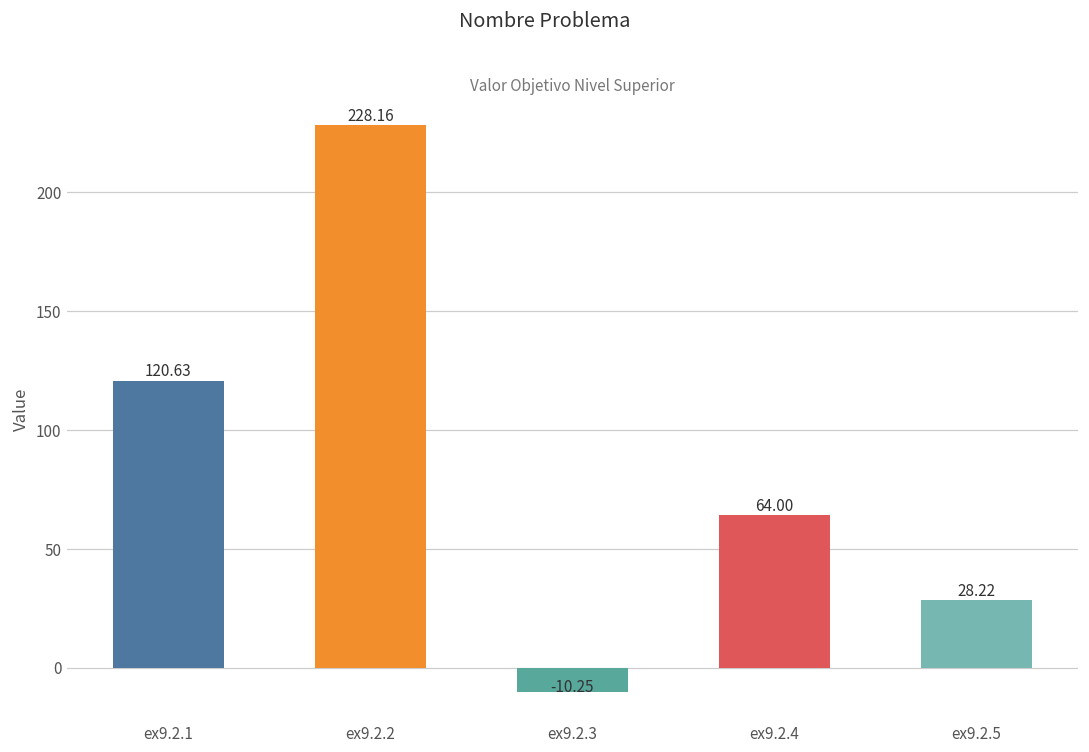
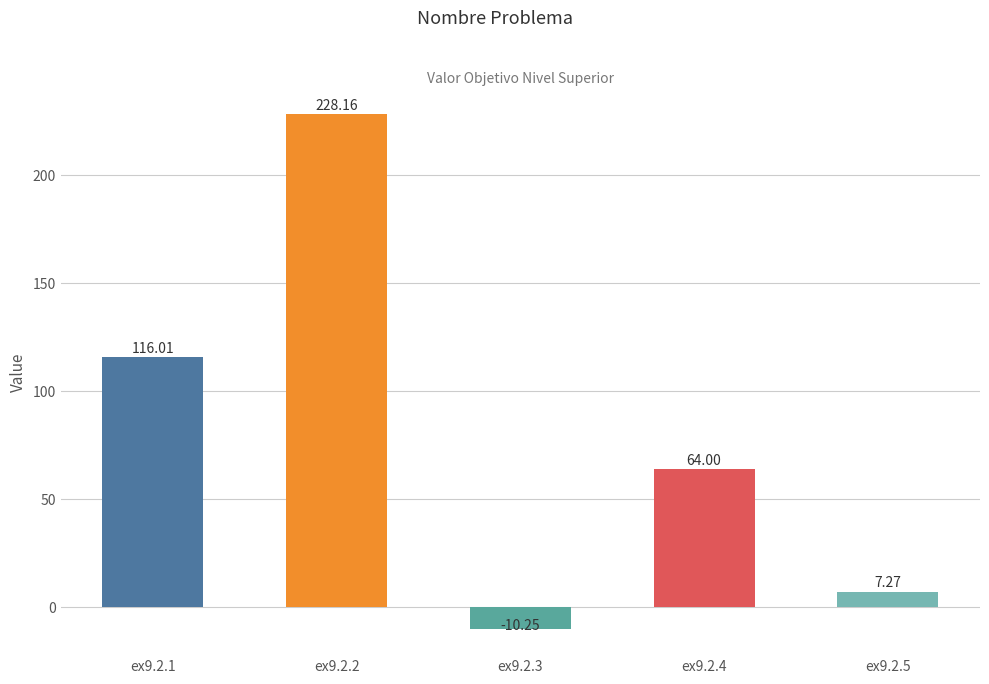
  {
-   "ex9.2.1": 120.63,
+   "ex9.2.1": 116.01,
    "ex9.2.2": 228.16,
    "ex9.2.3": -10.25,
    "ex9.2.4": 64.00,
-   "ex9.2.5": 28.22
+   "ex9.2.5": 7.27
  }
